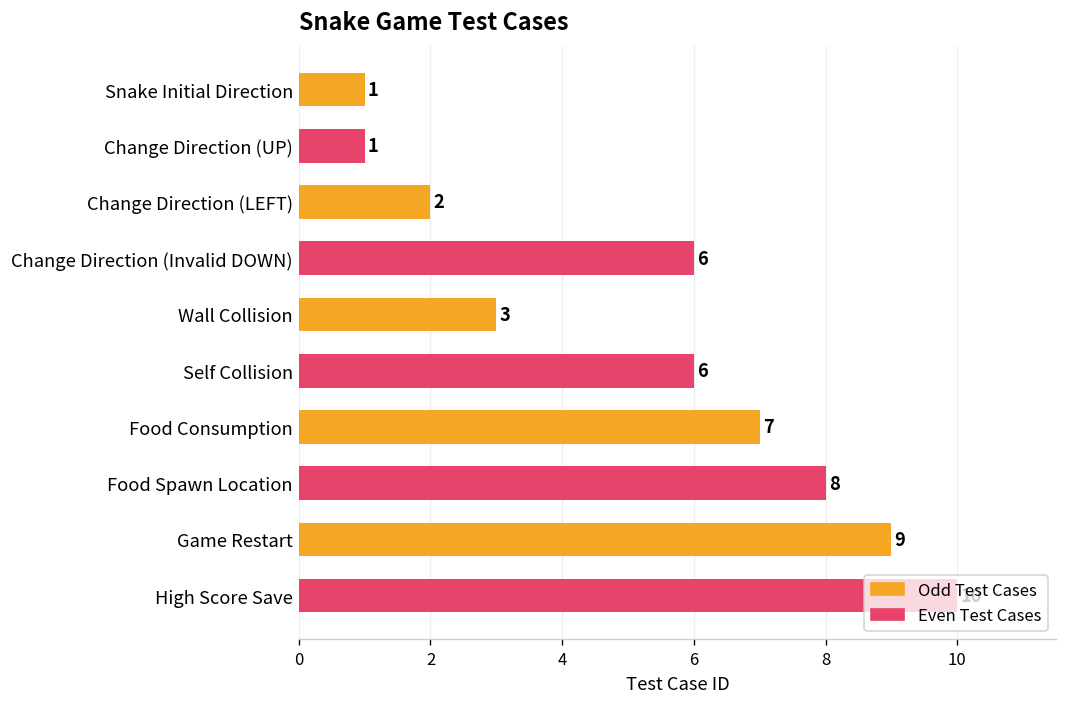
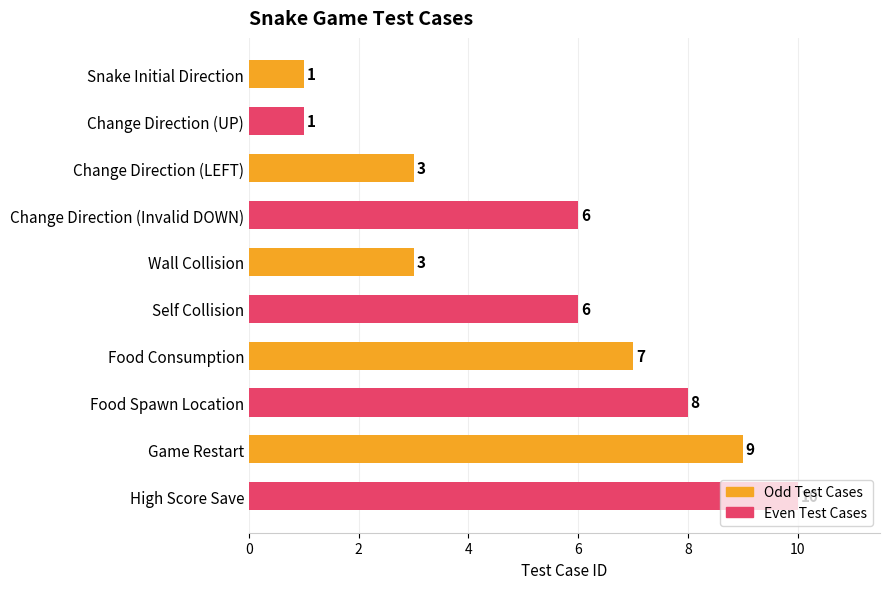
  {
    "Snake Initial Direction": 1,
    "Change Direction (UP)": 1,
-   "Change Direction (LEFT)": 2,
+   "Change Direction (LEFT)": 3,
    "Change Direction (Invalid DOWN)": 6,
    "Wall Collision": 3,
    "Self Collision": 6,
    "Food Consumption": 7,
    "Food Spawn Location": 8,
    "Game Restart": 9
  }
